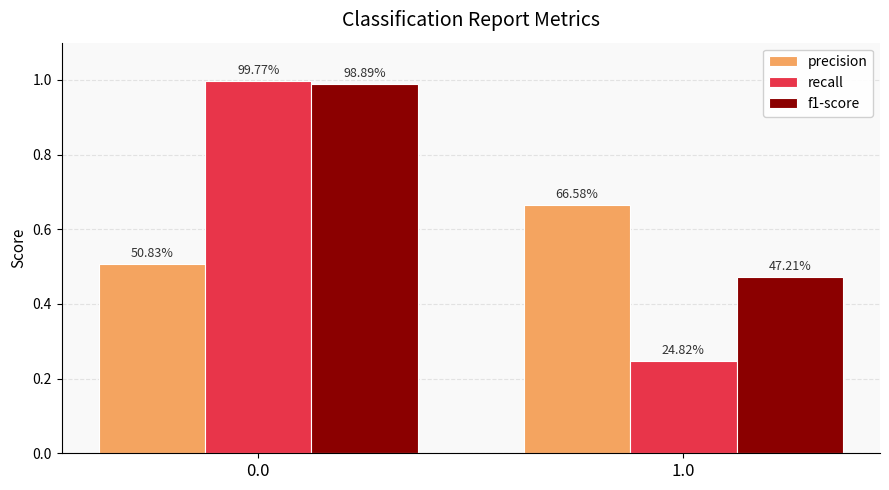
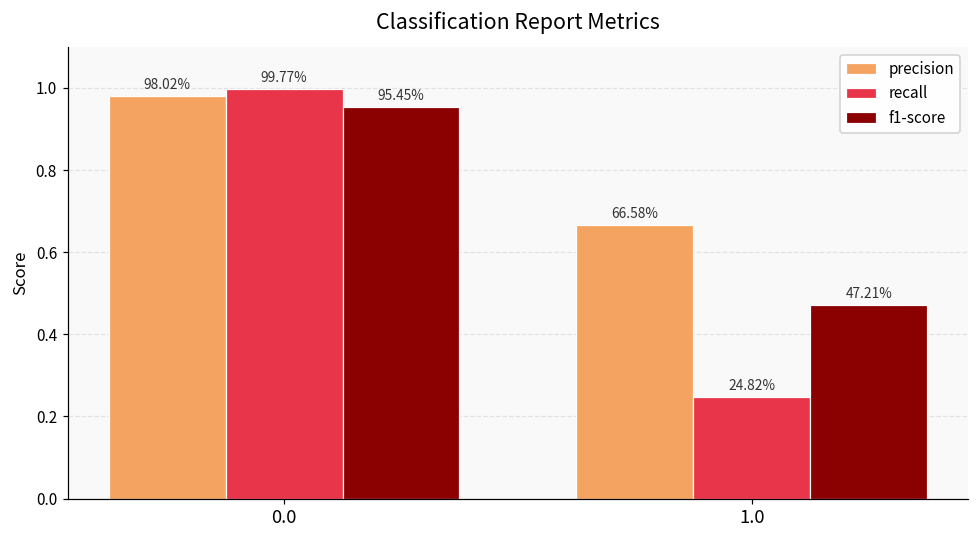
  {
    "precision": {
-     "0.0": "50.83%",
+     "0.0": "98.02%",
      "1.0": "66.58%"
    },
    "recall": {
      "0.0": "99.77%",
      "1.0": "24.82%"
    },
    "f1-score": {
-     "0.0": "98.89%",
+     "0.0": "95.45%",
      "1.0": "47.21%"
    }
  }
